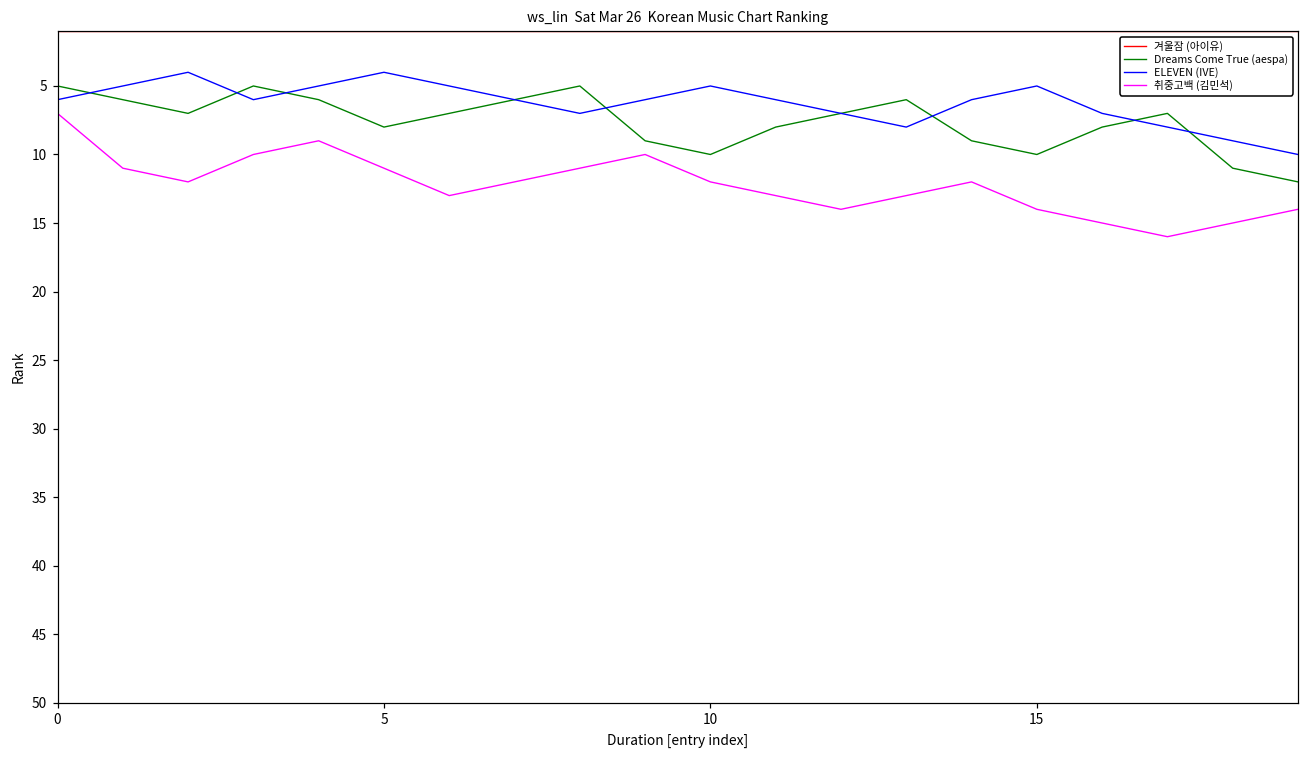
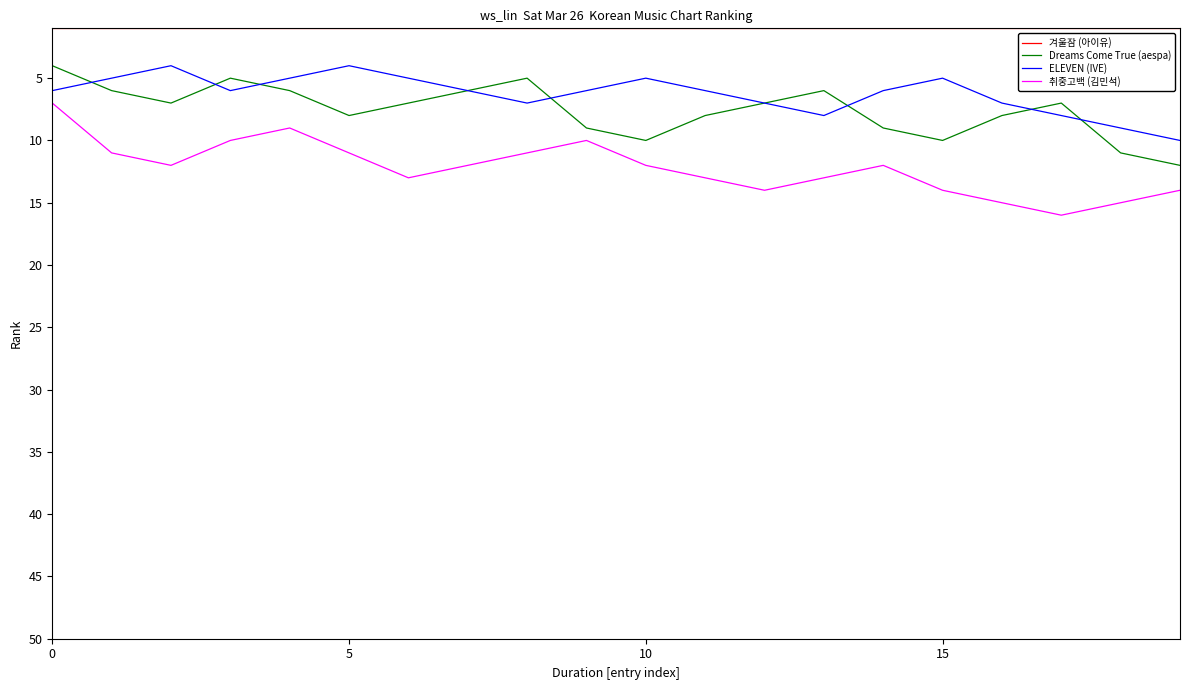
  {
    "겨울잠 (아이유)": {
      "0": 1
    },
    "Dreams Come True (aespa)": {
-     "0": 5
+     "0": 4
    },
    "ELEVEN (IVE)": {
      "0": 6
    },
    "취중고백 (김민석)": {
      "0": 7
    }
  }
